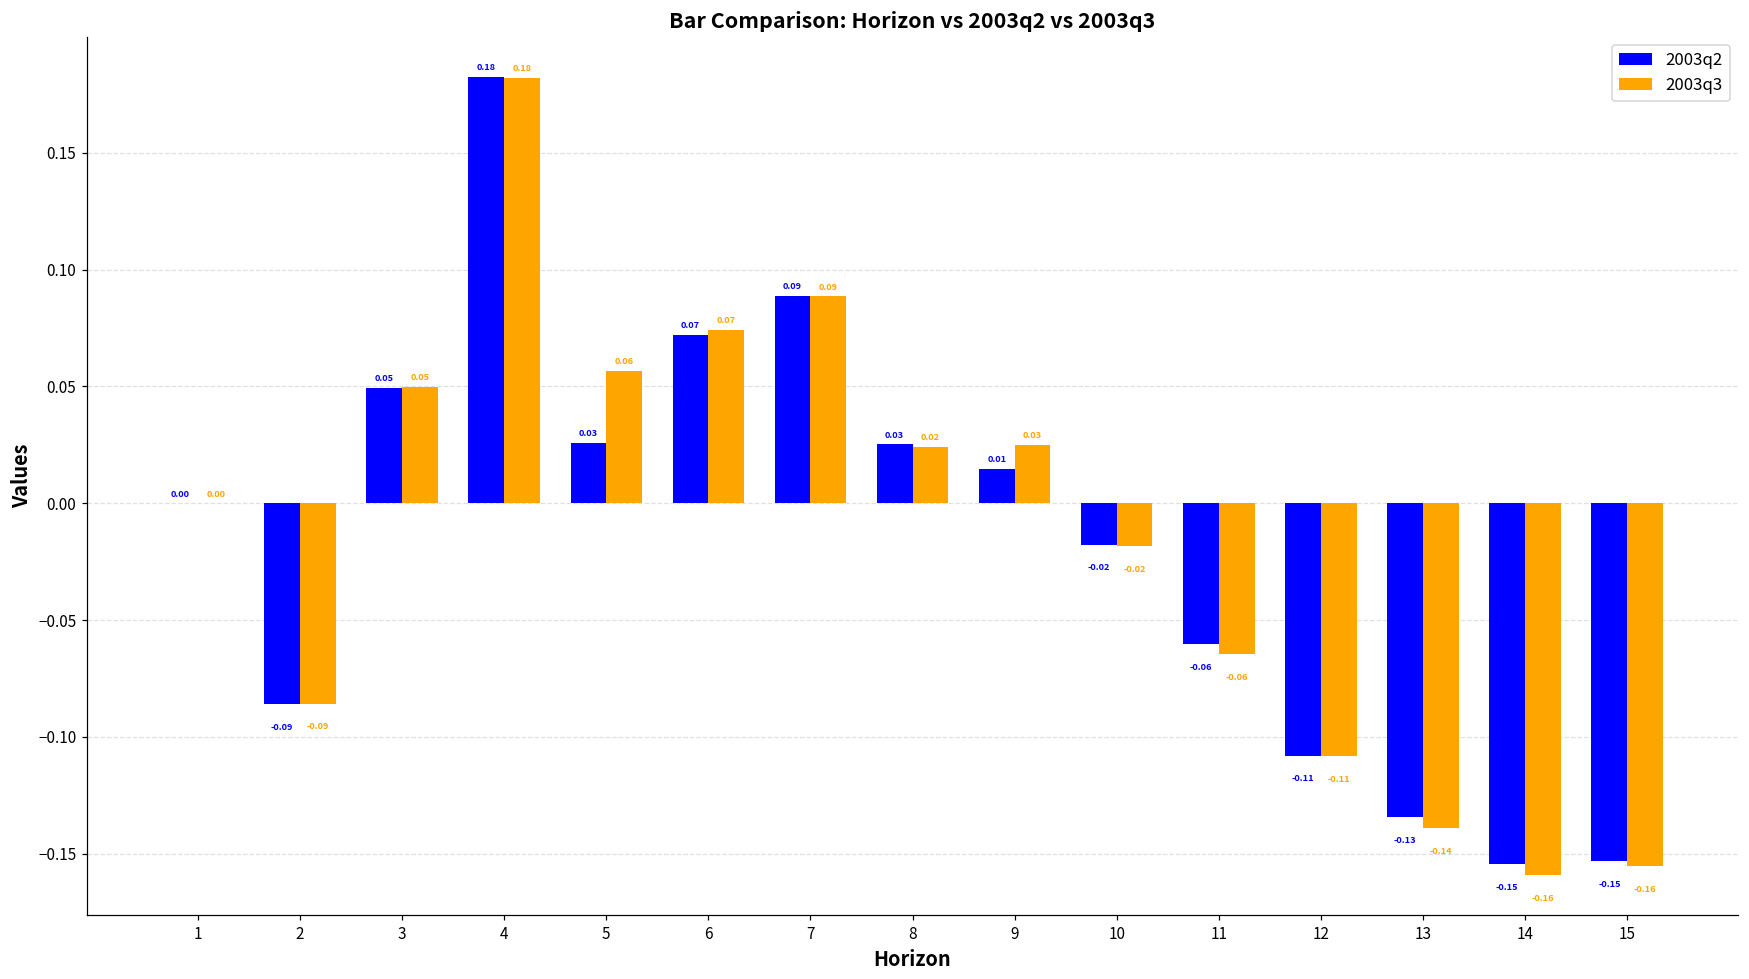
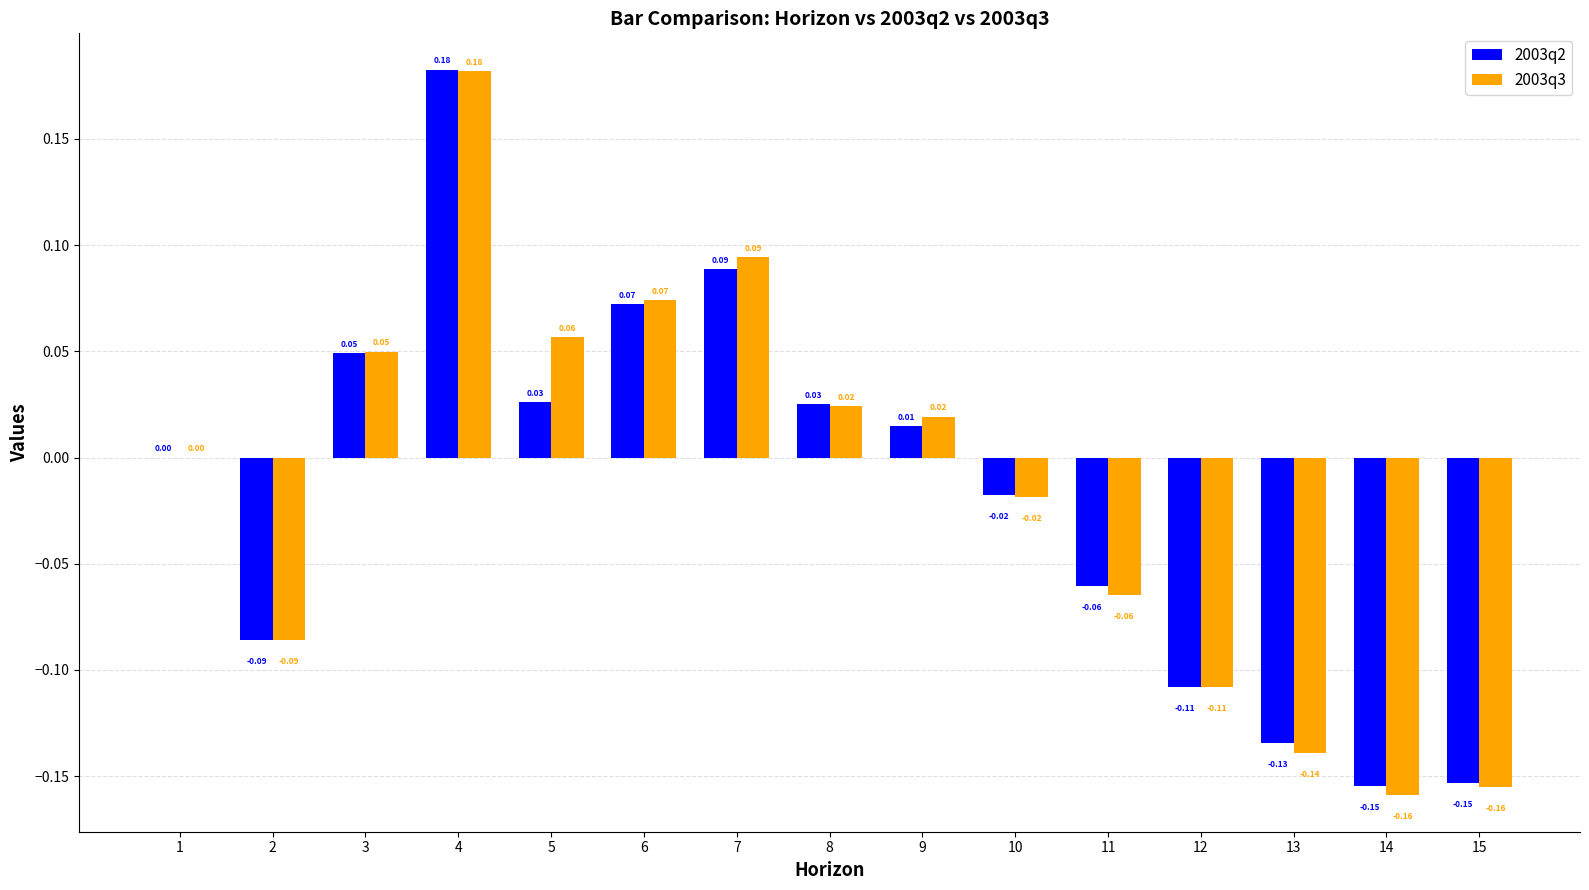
  {
    "2003q2": {
      "1": 0.00,
      "2": -0.09,
      "3": 0.05,
      "4": 0.18,
      "5": 0.03,
      "6": 0.07,
      "7": 0.09,
      "8": 0.03,
      "9": 0.01,
      "10": -0.02,
      "11": -0.06,
      "12": -0.11,
      "13": -0.13,
      "14": -0.15,
      "15": -0.15
    },
    "2003q3": {
      "1": 0.00,
      "2": -0.09,
      "3": 0.05,
      "4": 0.18,
      "5": 0.06,
      "6": 0.07,
-     "7": 0.089,
+     "7": 0.094,
      "8": 0.02,
-     "9": 0.03,
+     "9": 0.02,
      "10": -0.02,
      "11": -0.06,
      "12": -0.11,
      "13": -0.14,
      "14": -0.16,
      "15": -0.16
    }
  }
